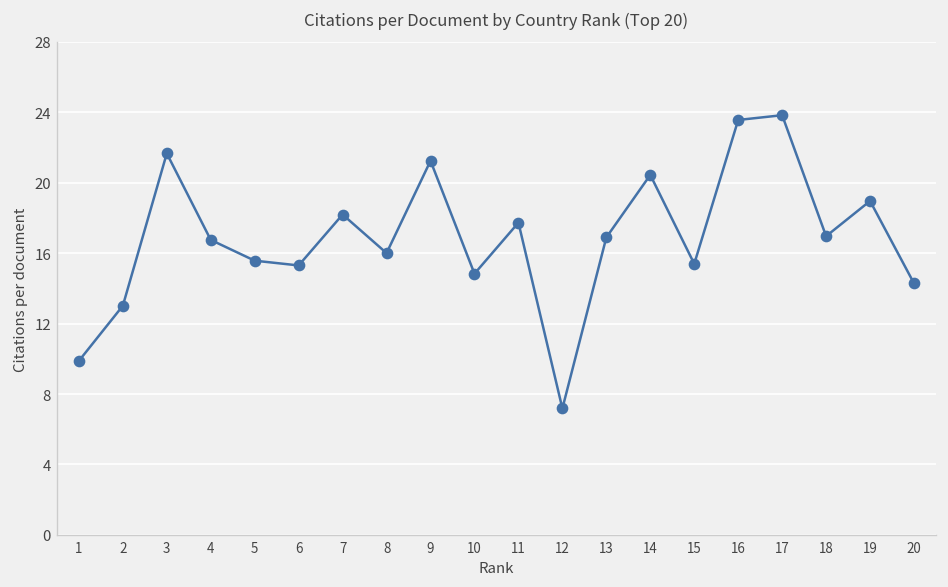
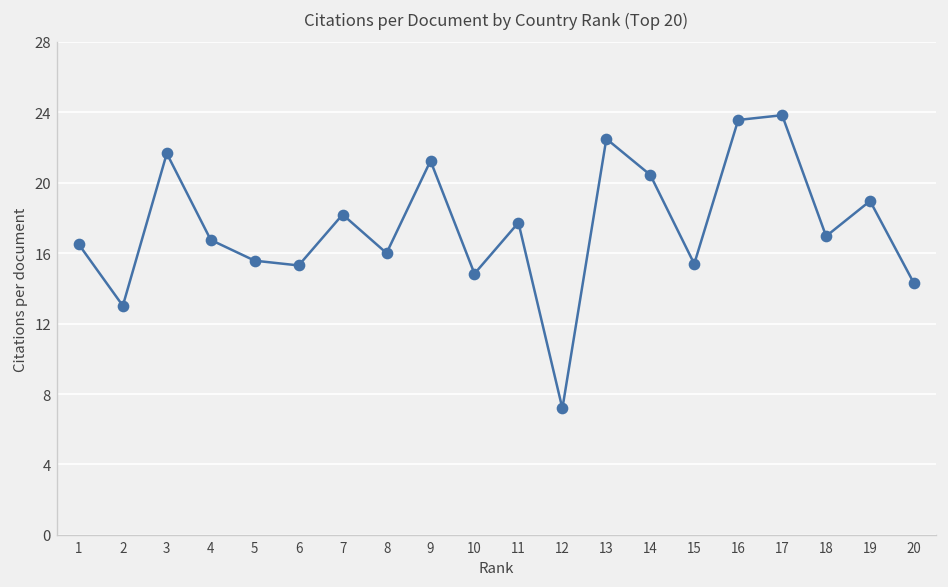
  {
-   "1": 9.9,
+   "1": 16.5,
    "2": 13.0,
    "3": 21.7,
    "4": 16.8,
    "5": 15.6,
    "6": 15.3,
    "7": 18.2,
    "8": 16.0,
    "9": 21.2,
    "10": 14.8,
    "11": 17.7,
    "12": 7.2,
-   "13": 16.9,
+   "13": 22.5,
    "14": 20.4,
    "15": 15.4,
    "16": 23.6,
    "17": 23.8,
    "18": 17.0,
    "19": 19.0,
    "20": 14.3
  }
